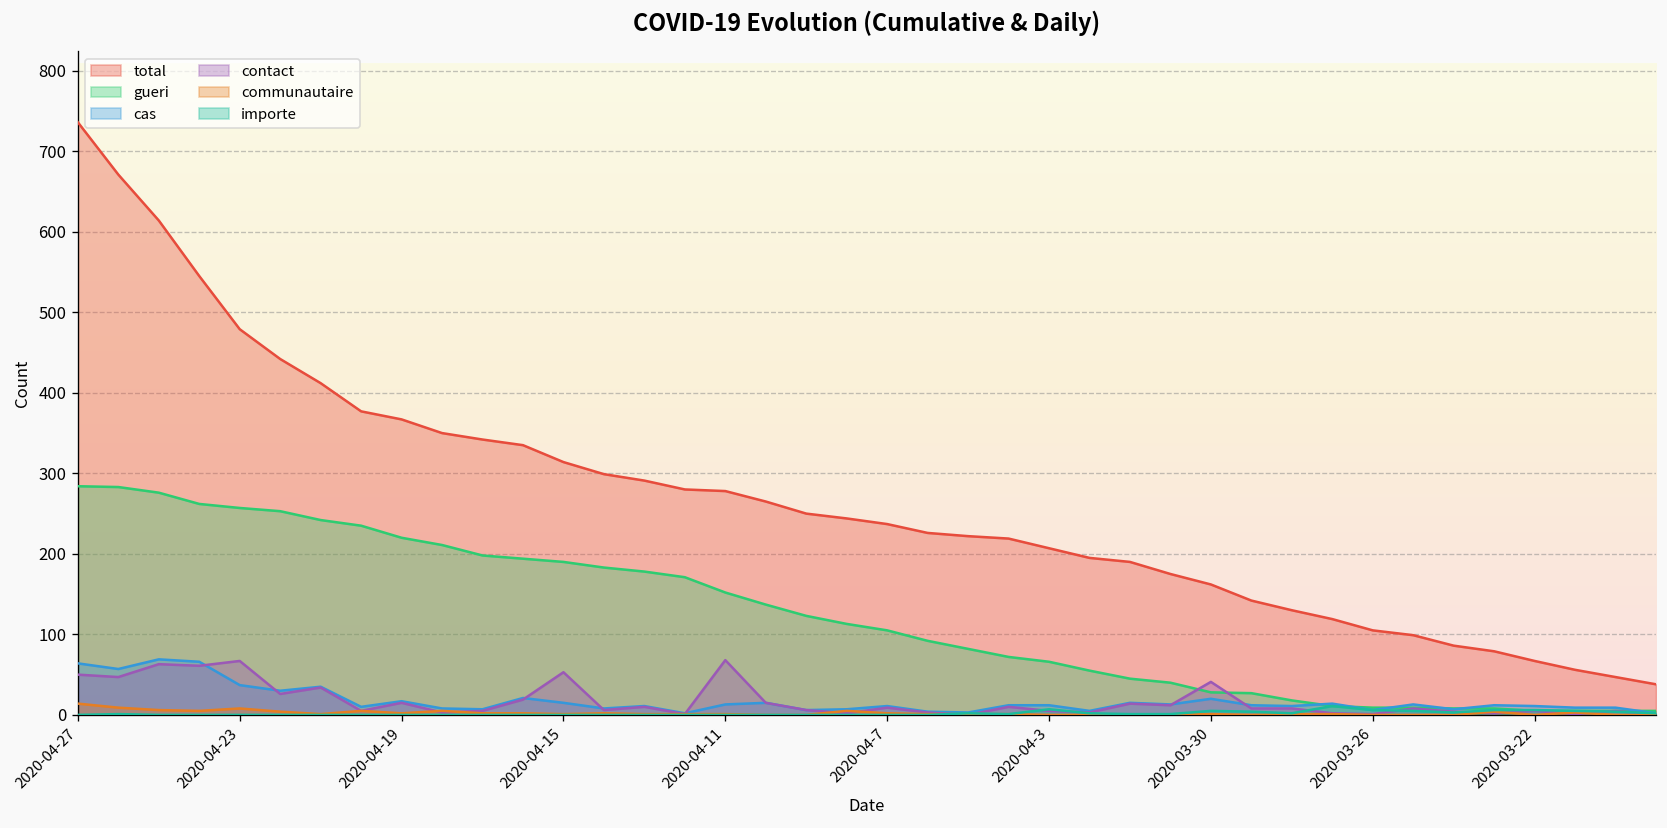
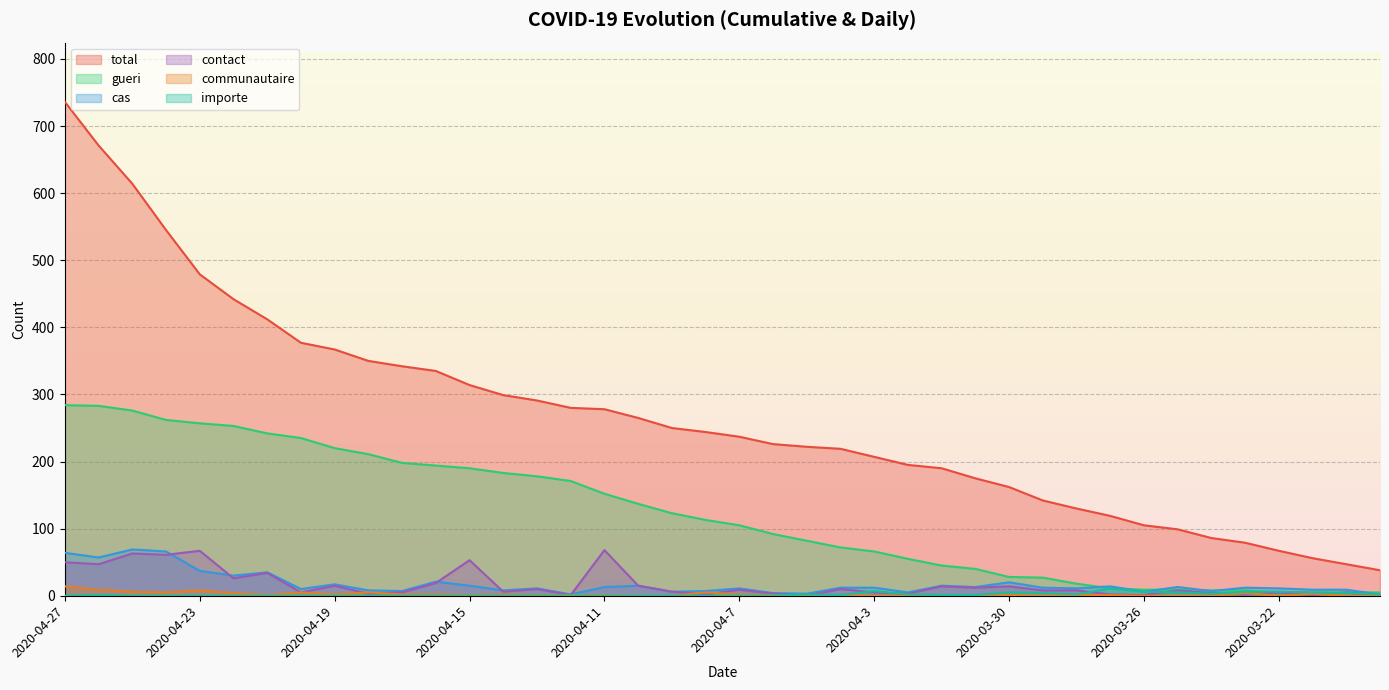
  {
    "contact": {
      "2020-04-27": 50,
      "2020-04-23": 70,
      "2020-04-15": 50,
      "2020-04-11": 70,
-     "2020-03-30": 40
+     "2020-03-30": 10
    }
  }
